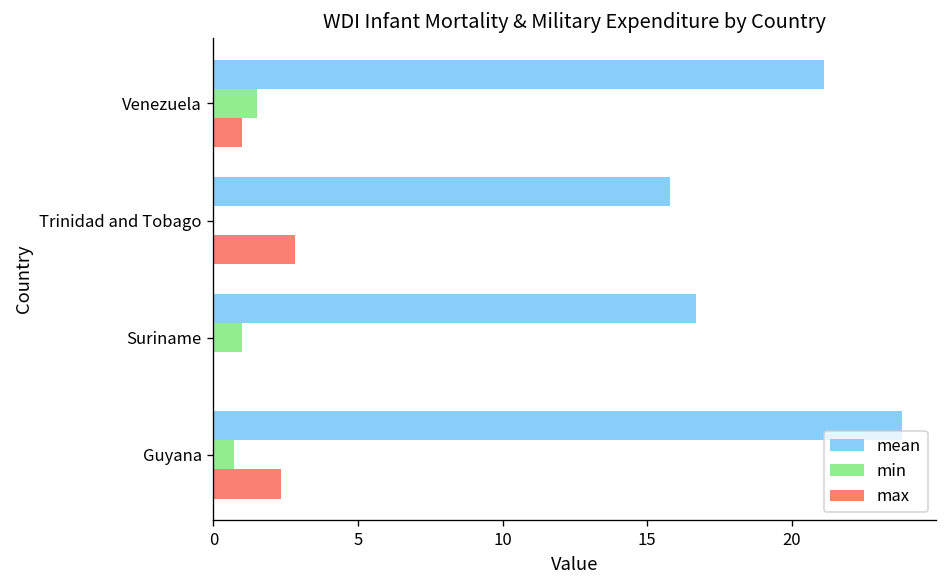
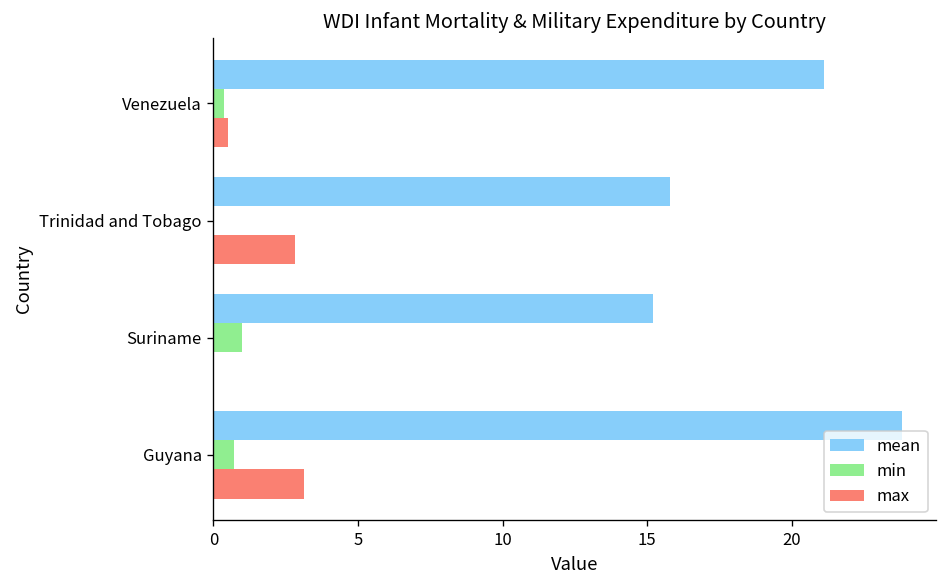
  {
    "mean": {
      "Venezuela": 21.1,
      "Trinidad and Tobago": 15.8,
-     "Suriname": 16.7,
+     "Suriname": 15.2,
      "Guyana": 23.8
    },
    "min": {
-     "Venezuela": 1.5,
+     "Venezuela": 0.4,
      "Trinidad and Tobago": 0.0,
      "Suriname": 1.0,
      "Guyana": 0.7
    },
    "max": {
-     "Venezuela": 1.0,
+     "Venezuela": 0.5,
      "Trinidad and Tobago": 2.8,
      "Suriname": 0.0,
-     "Guyana": 2.3
+     "Guyana": 3.1
    }
  }
